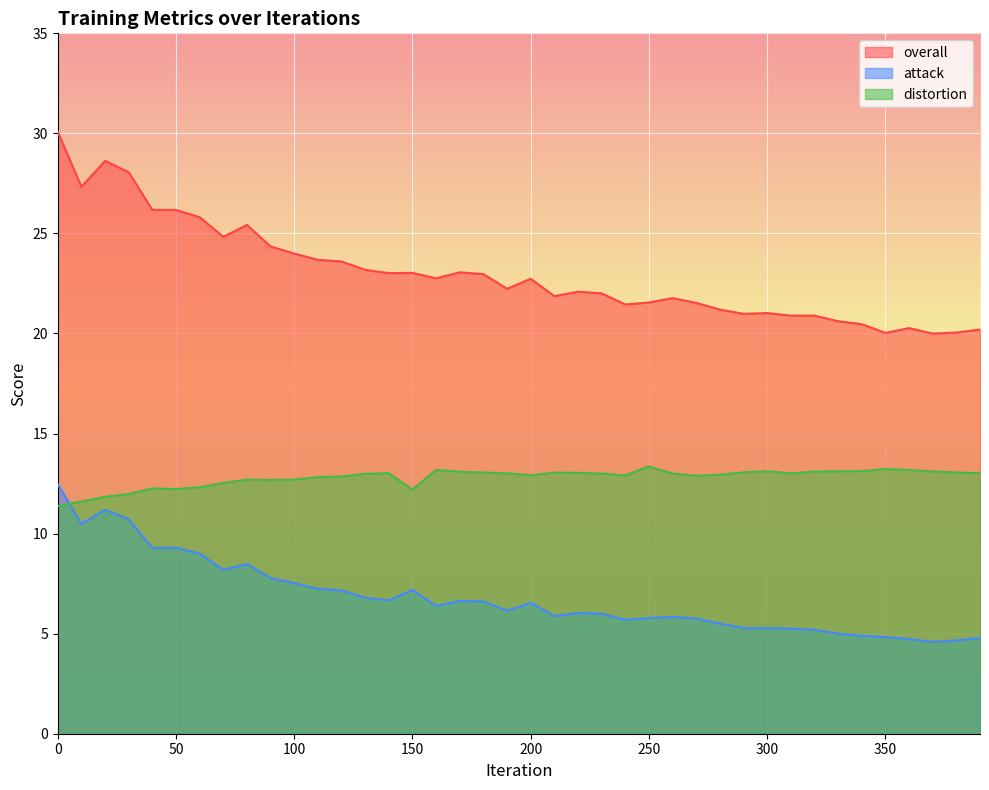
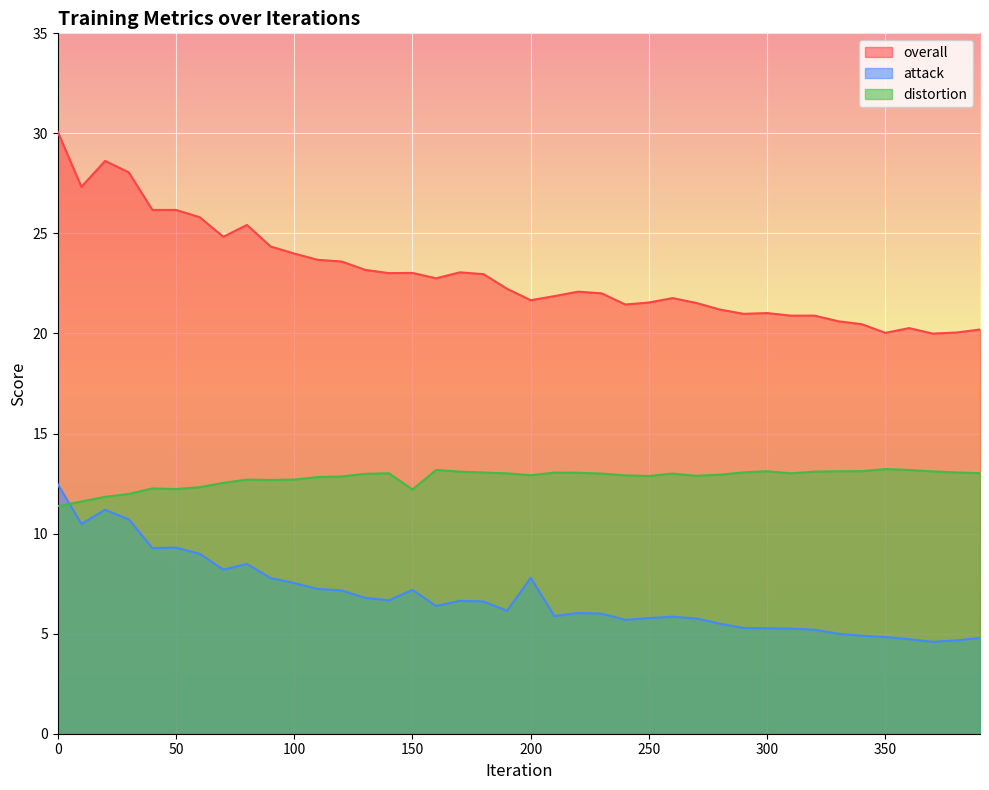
  {
    "overall": {
      "0": 30.1,
      "50": 26.2,
      "100": 24.0,
      "150": 23.0,
-     "200": 22.7,
+     "200": 21.7,
      "250": 21.5,
      "300": 21.0,
      "350": 20.0
    },
    "attack": {
      "0": 12.5,
      "50": 9.3,
      "100": 7.5,
      "150": 7.2,
-     "200": 6.5,
+     "200": 7.8,
      "250": 5.8,
      "300": 5.3,
      "350": 4.8
    },
    "distortion": {
      "0": 11.4,
      "50": 12.2,
      "100": 12.7,
      "150": 12.2,
      "200": 12.9,
-     "250": 13.4,
+     "250": 12.9,
      "300": 13.1,
      "350": 13.2
    }
  }
